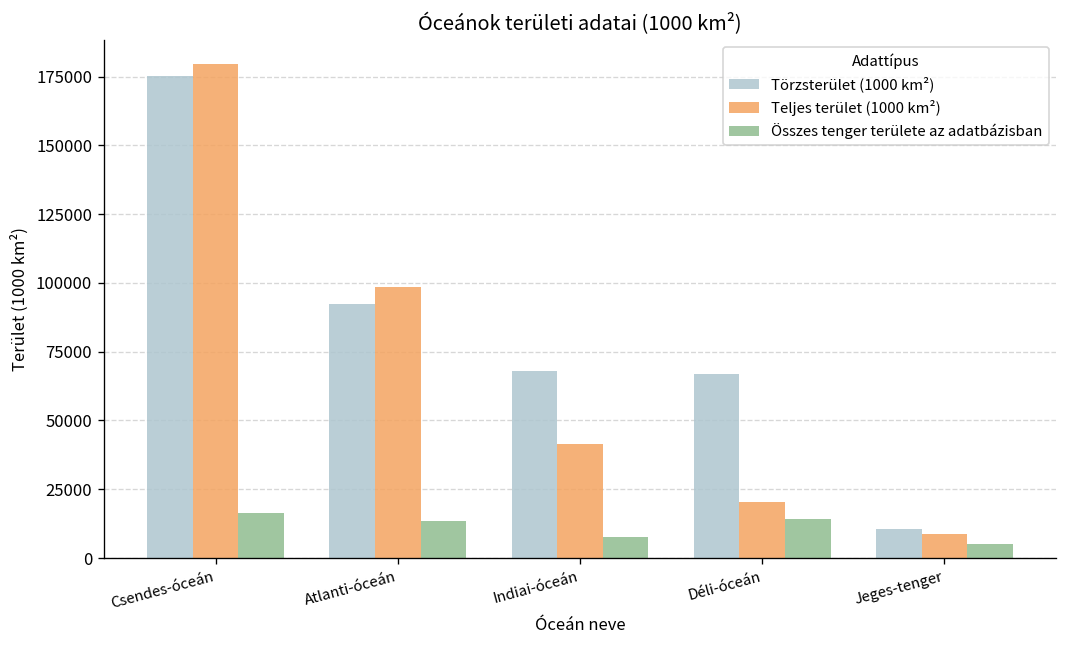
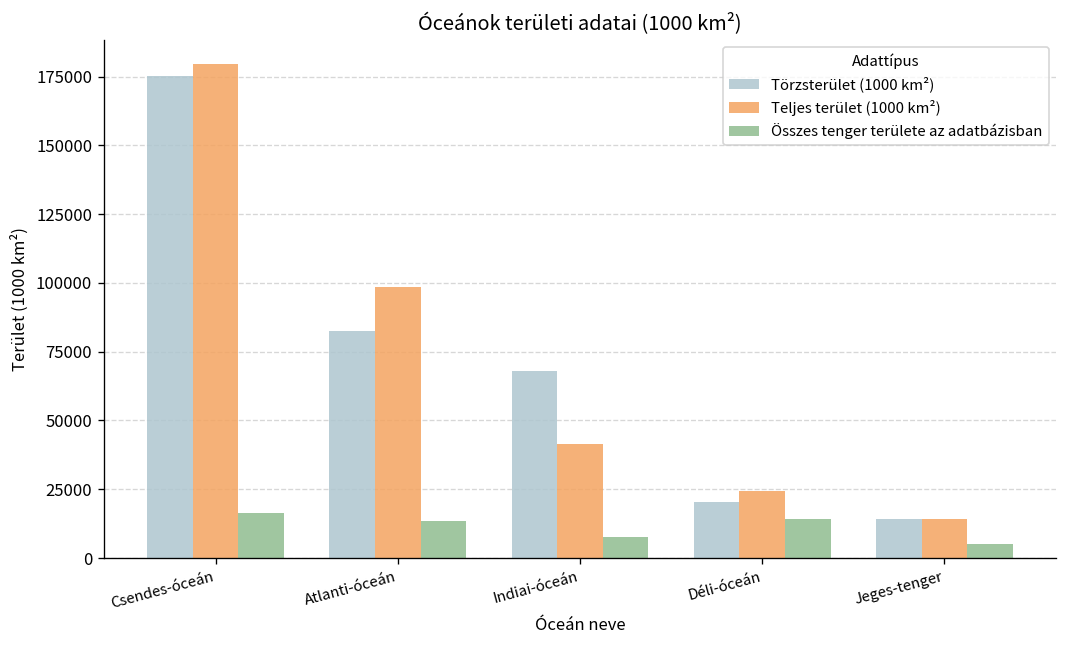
  {
    "Törzsterület (1000 km²)": {
      "Csendes-óceán": 175000,
-     "Atlanti-óceán": 92000,
+     "Atlanti-óceán": 82000,
      "Indiai-óceán": 68000,
-     "Déli-óceán": 67000,
-     "Jeges-tenger": 11000
+     "Déli-óceán": 20000,
+     "Jeges-tenger": 14000
    },
    "Teljes terület (1000 km²)": {
      "Csendes-óceán": 179000,
      "Atlanti-óceán": 99000,
      "Indiai-óceán": 42000,
-     "Déli-óceán": 20000,
-     "Jeges-tenger": 9000
+     "Déli-óceán": 24000,
+     "Jeges-tenger": 14000
    },
    "Összes tenger területe az adatbázisban": {
      "Csendes-óceán": 17000,
      "Atlanti-óceán": 13000,
      "Indiai-óceán": 8000,
      "Déli-óceán": 14000,
      "Jeges-tenger": 5000
    }
  }
